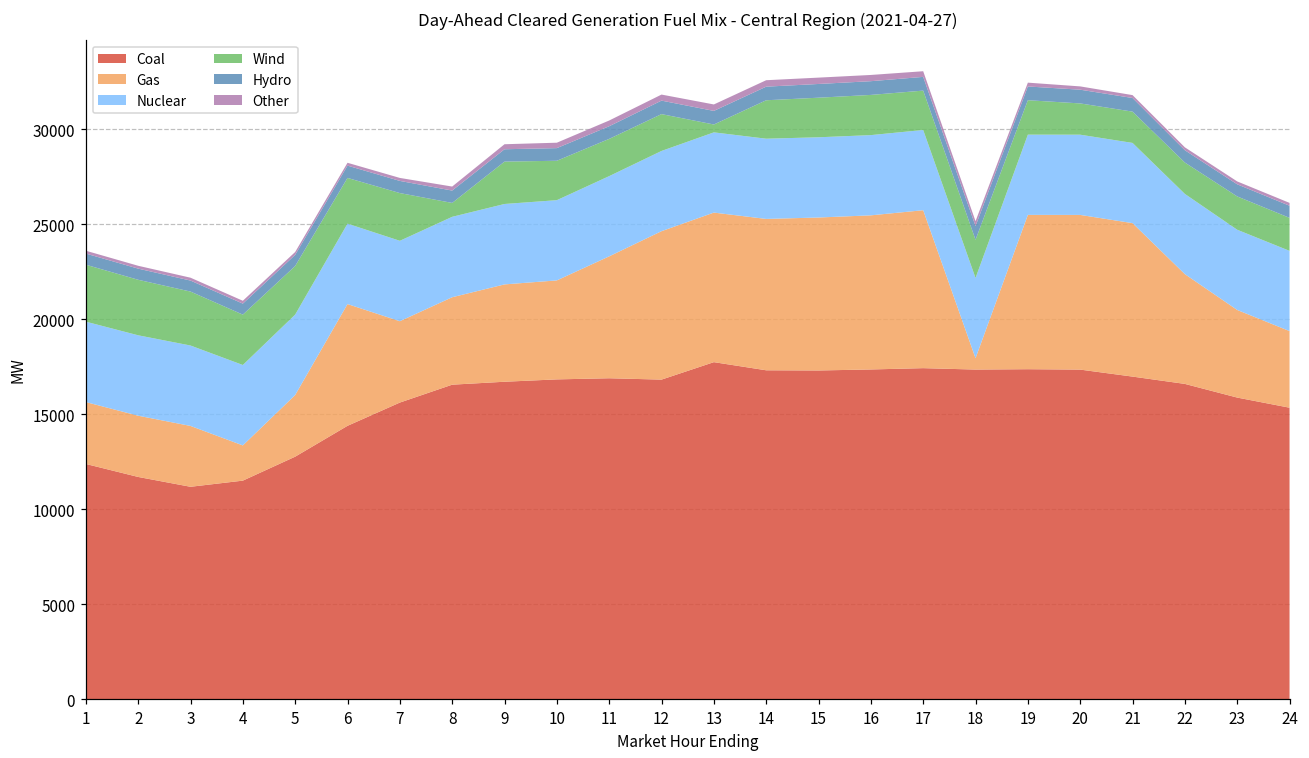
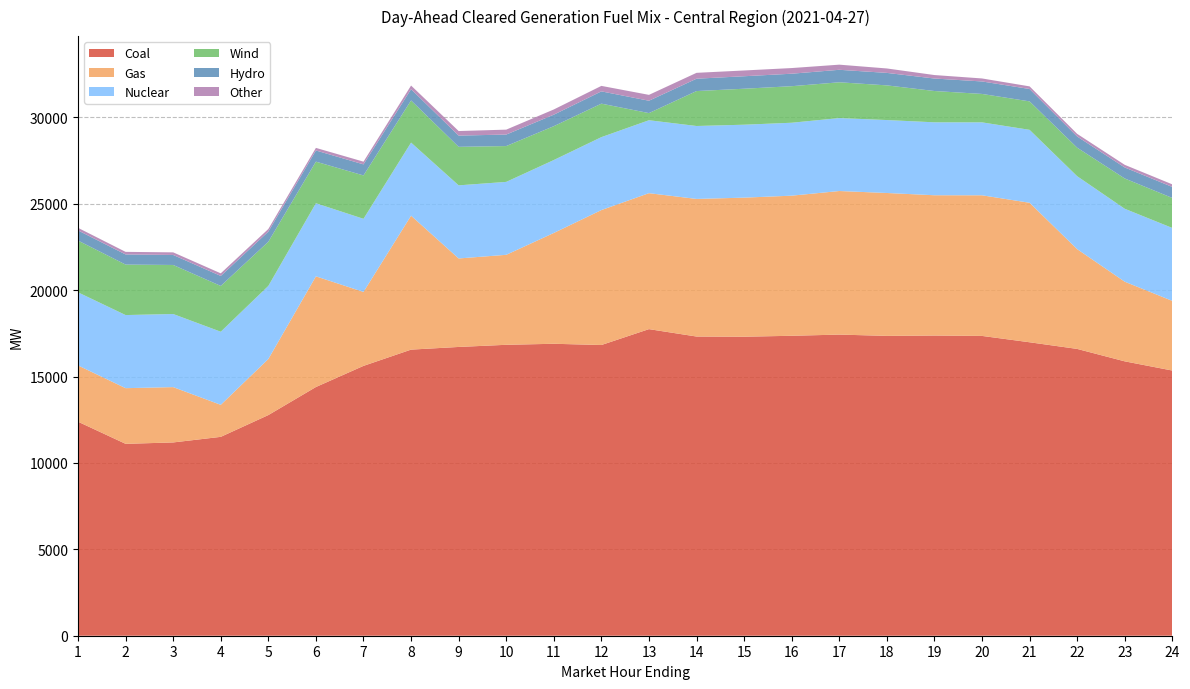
  {
    "Coal": {
      "1": 12400,
-     "2": 11700,
+     "2": 11100,
      "3": 11200,
      "4": 11500,
      "5": 12800,
      "6": 14400,
      "7": 15600,
      "8": 16600,
      "9": 16700,
      "10": 16800,
      "11": 16900,
      "12": 16800,
      "13": 17700,
      "14": 17300,
      "15": 17300,
      "16": 17400,
      "17": 17400,
      "18": 17400,
      "19": 17400,
      "20": 17400,
      "21": 17000,
      "22": 16600,
      "23": 15900,
      "24": 15400
    },
    "Gas": {
      "1": 3300,
      "2": 3200,
      "3": 3200,
      "4": 1900,
      "5": 3200,
      "6": 6400,
      "7": 4300,
-     "8": 4600,
+     "8": 7800,
      "9": 5100,
      "10": 5200,
      "11": 6400,
      "12": 7800,
      "13": 7900,
      "14": 8000,
      "15": 8000,
      "16": 8100,
      "17": 8300,
-     "18": 600,
+     "18": 8300,
      "19": 8100,
      "20": 8100,
      "21": 8100,
      "22": 5800,
      "23": 4600,
      "24": 4000
    },
    "Nuclear": {
      "1": 4200,
      "2": 4200,
      "3": 4200,
      "4": 4200,
      "5": 4200,
      "6": 4200,
      "7": 4200,
      "8": 4200,
      "9": 4200,
      "10": 4200,
      "11": 4200,
      "12": 4200,
      "13": 4200,
      "14": 4200,
      "15": 4200,
      "16": 4200,
      "17": 4200,
      "18": 4200,
      "19": 4200,
      "20": 4200,
      "21": 4200,
      "22": 4200,
      "23": 4200,
      "24": 4200
    },
    "Wind": {
      "1": 3000,
      "2": 2900,
      "3": 2800,
      "4": 2700,
      "5": 2600,
      "6": 2400,
      "7": 2500,
-     "8": 700,
+     "8": 2400,
      "9": 2200,
      "10": 2100,
      "11": 2000,
      "12": 1900,
      "13": 400,
      "14": 2000,
      "15": 2100,
      "16": 2100,
      "17": 2100,
      "18": 2000,
      "19": 1800,
      "20": 1600,
      "21": 1600,
      "22": 1700,
      "23": 1800,
      "24": 1700
    },
    "Hydro": {
      "1": 600,
      "2": 600,
      "3": 600,
      "4": 600,
      "5": 600,
      "6": 600,
      "7": 600,
      "8": 700,
      "9": 700,
      "10": 700,
      "11": 700,
      "12": 700,
      "13": 700,
      "14": 700,
      "15": 700,
      "16": 700,
      "17": 700,
      "18": 700,
      "19": 700,
      "20": 700,
      "21": 700,
      "22": 600,
      "23": 600,
      "24": 600
    },
    "Other": {
      "1": 200,
      "2": 200,
      "3": 200,
      "4": 200,
      "5": 200,
      "6": 200,
      "7": 200,
      "8": 200,
      "9": 300,
      "10": 300,
      "11": 300,
      "12": 300,
      "13": 300,
      "14": 300,
      "15": 300,
      "16": 300,
      "17": 300,
      "18": 300,
      "19": 200,
      "20": 200,
      "21": 200,
      "22": 200,
      "23": 200,
      "24": 200
    }
  }
